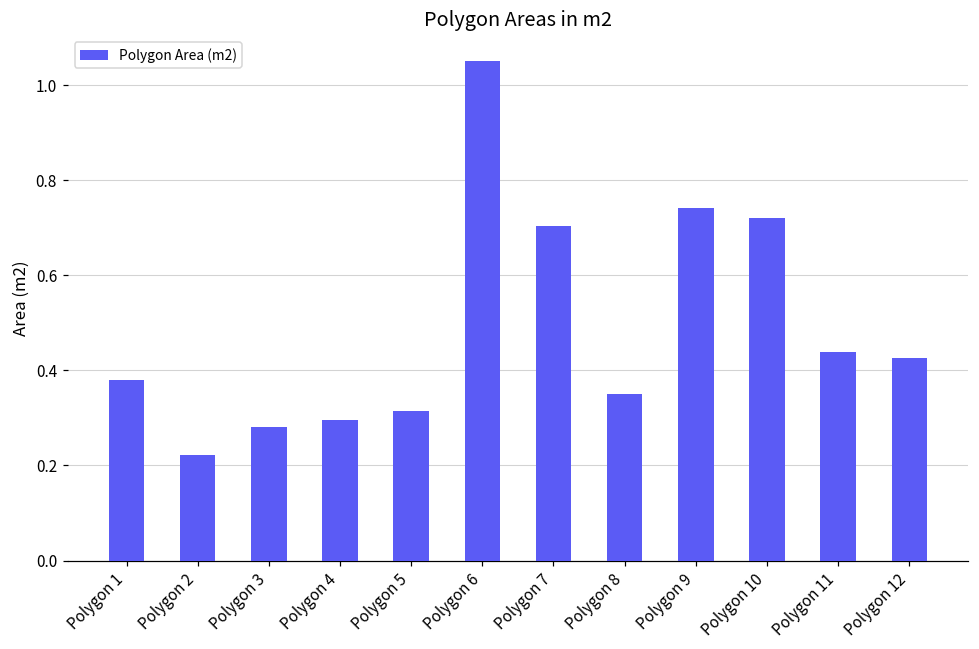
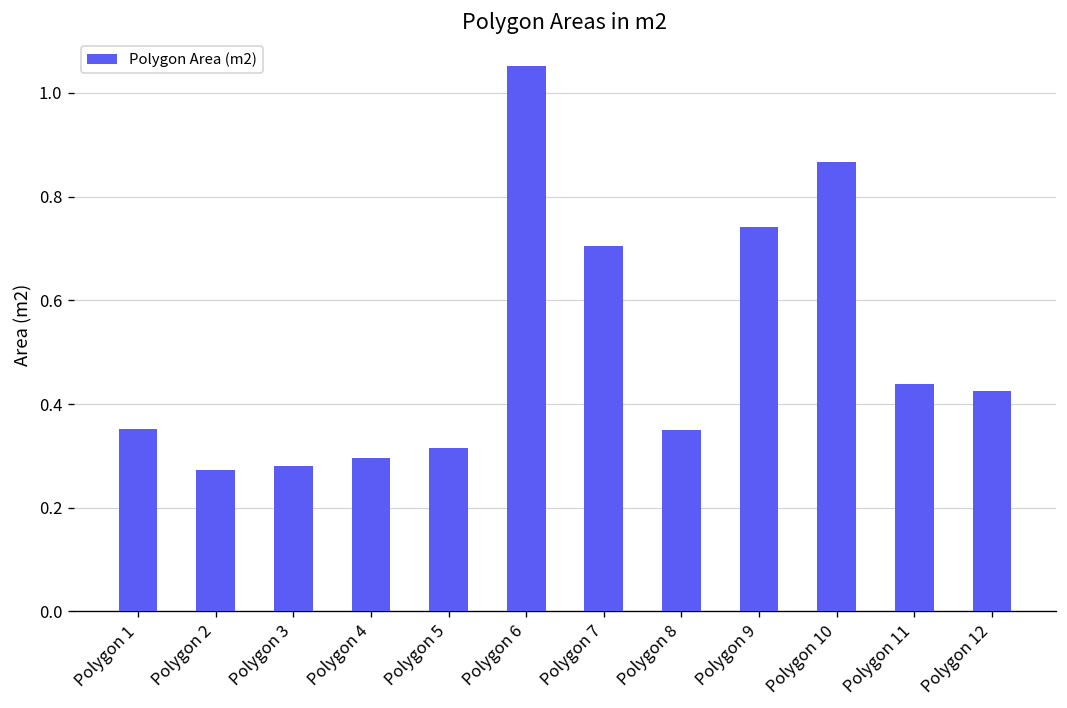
  {
-   "Polygon 1": 0.38,
-   "Polygon 2": 0.22,
+   "Polygon 1": 0.35,
+   "Polygon 2": 0.27,
    "Polygon 3": 0.28,
    "Polygon 4": 0.30,
    "Polygon 5": 0.31,
    "Polygon 6": 1.05,
    "Polygon 7": 0.70,
    "Polygon 8": 0.35,
    "Polygon 9": 0.74,
-   "Polygon 10": 0.72,
+   "Polygon 10": 0.87,
    "Polygon 11": 0.44,
    "Polygon 12": 0.43
  }
